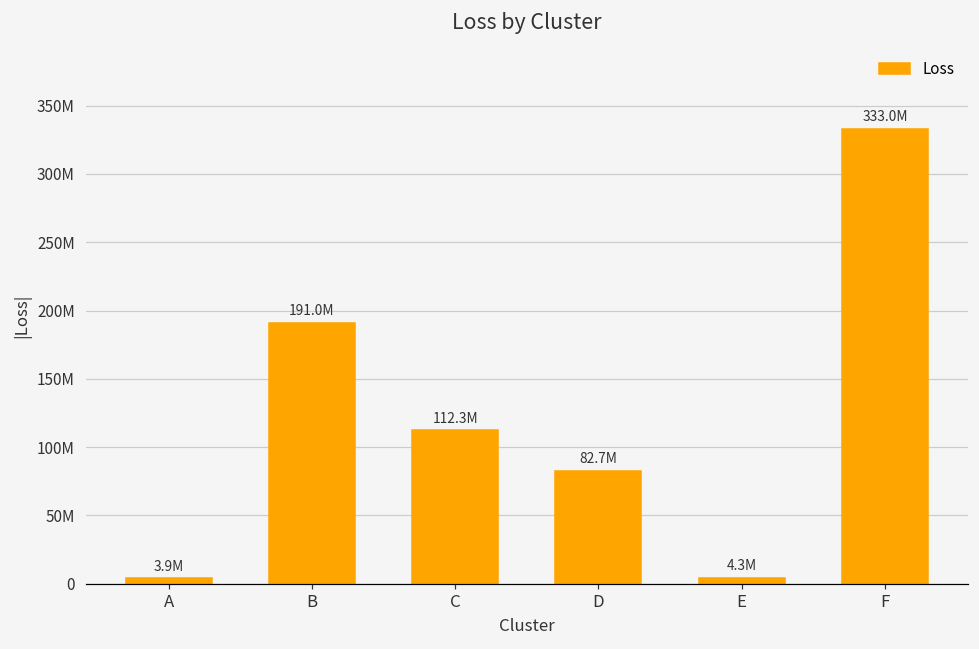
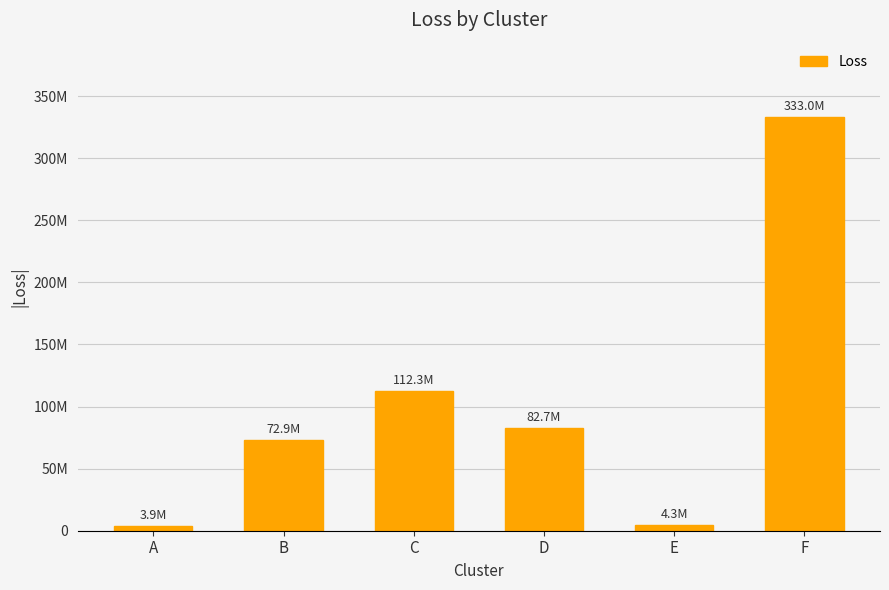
  {
    "A": "3.9M",
-   "B": "191.0M",
+   "B": "72.9M",
    "C": "112.3M",
    "D": "82.7M",
    "E": "4.3M",
    "F": "333.0M"
  }
